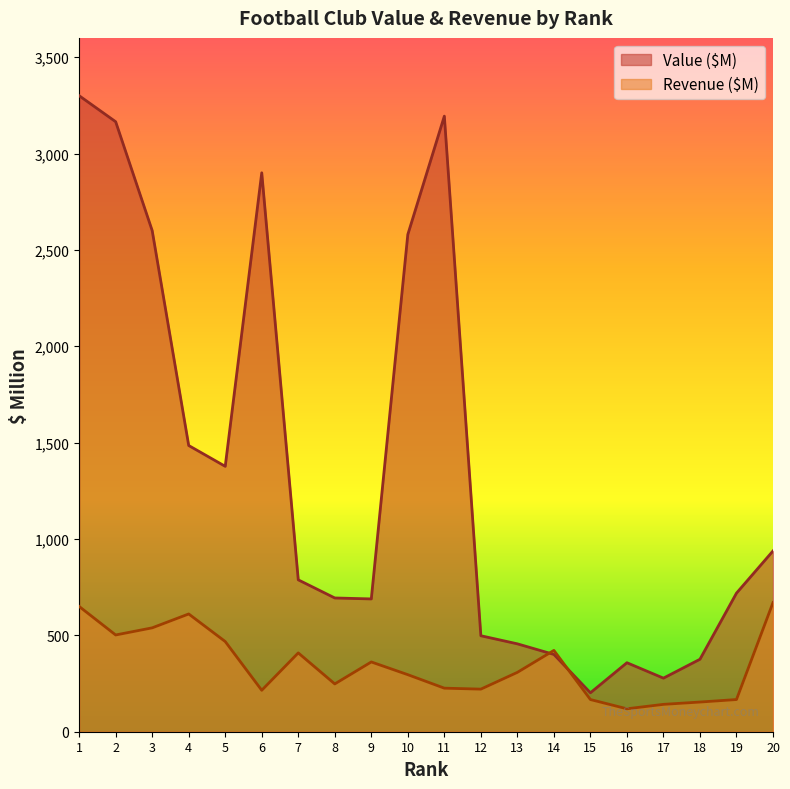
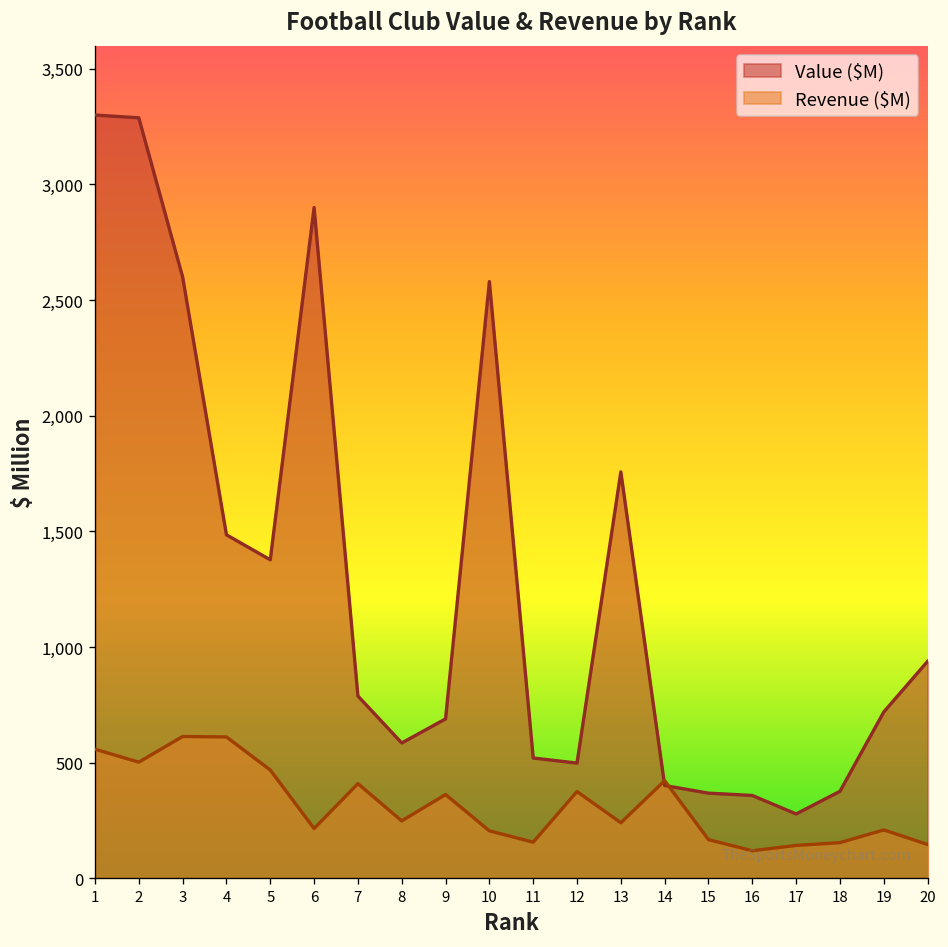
  {
    "Value ($M)": {
      "1": "3,300",
-     "2": "3,170",
+     "2": "3,290",
      "3": "2,600",
      "4": "1,490",
      "5": "1,380",
      "6": "2,900",
      "7": "790",
-     "8": "690",
+     "8": "590",
      "9": "690",
      "10": "2,580",
-     "11": "3,190",
+     "11": "520",
      "12": "500",
-     "13": "460",
+     "13": "1,760",
      "14": "400",
-     "15": "200",
+     "15": "370",
      "16": "360",
      "17": "280",
      "18": "380",
      "19": "720",
      "20": "940"
    },
    "Revenue ($M)": {
-     "1": "650",
+     "1": "560",
      "2": "500",
-     "3": "540",
+     "3": "610",
      "4": "610",
      "5": "470",
      "6": "220",
      "7": "410",
      "8": "250",
      "9": "360",
-     "10": "300",
-     "11": "230",
-     "12": "220",
-     "13": "310",
+     "10": "210",
+     "11": "160",
+     "12": "380",
+     "13": "240",
      "14": "420",
      "15": "170",
      "16": "120",
      "17": "140",
      "18": "150",
-     "19": "170",
-     "20": "670"
+     "19": "210",
+     "20": "150"
    }
  }
